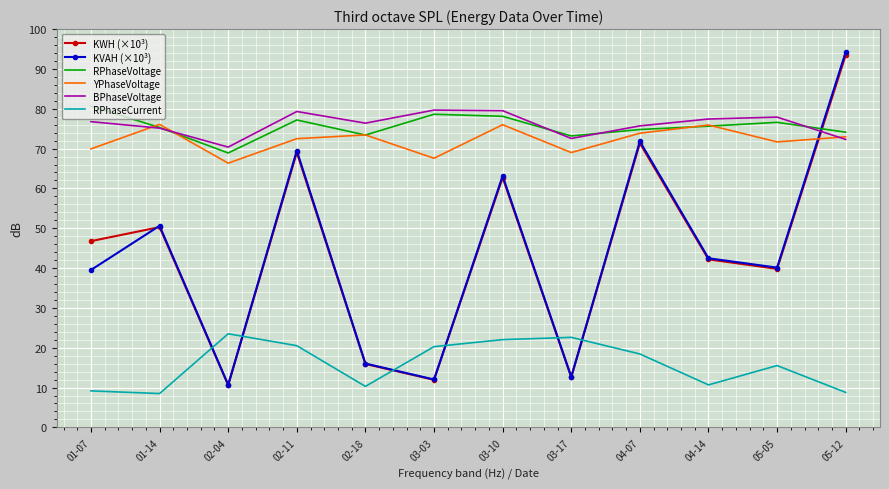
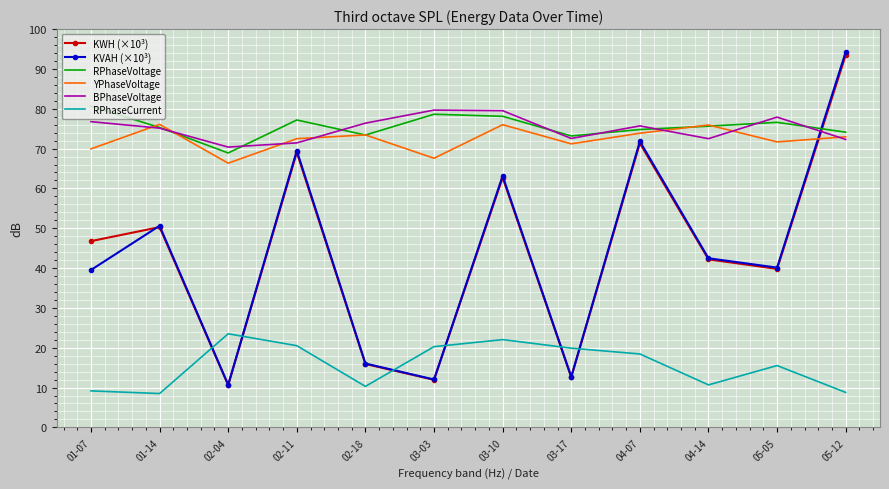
  {
    "KWH (×10³)": {
      "01-07": 47,
      "05-12": 93
    },
    "KVAH (×10³)": {
      "01-07": 40,
      "05-12": 94
    },
    "RPhaseVoltage": {
      "02-04": 69,
      "02-11": 77,
      "03-03": 79,
      "03-10": 78,
      "04-07": 75,
      "05-05": 77,
      "05-12": 74
    },
    "YPhaseVoltage": {
      "01-07": 70,
      "01-14": 76,
      "02-04": 66,
      "02-11": 72,
      "03-03": 68,
      "03-10": 76,
-     "03-17": 69,
+     "03-17": 71,
      "04-07": 74,
      "05-05": 72,
      "05-12": 73
    },
    "BPhaseVoltage": {
      "01-07": 77,
      "02-04": 70,
-     "02-11": 79,
+     "02-11": 71,
      "02-18": 76,
      "03-03": 80,
      "03-10": 80,
      "04-07": 76,
-     "04-14": 77,
+     "04-14": 72,
      "05-05": 78,
      "05-12": 72
    },
    "RPhaseCurrent": {
      "01-07": 9,
      "01-14": 8,
      "02-04": 24,
      "02-11": 21,
      "02-18": 10,
      "03-03": 20,
      "03-10": 22,
-     "03-17": 23,
+     "03-17": 20,
      "04-07": 18,
      "04-14": 11,
      "05-05": 16,
      "05-12": 9
    }
  }
